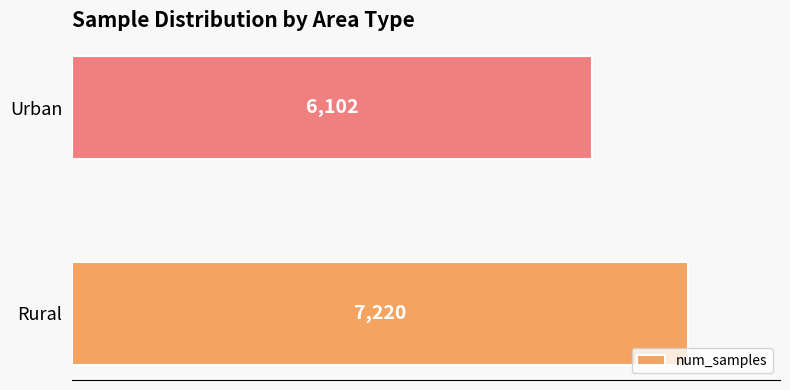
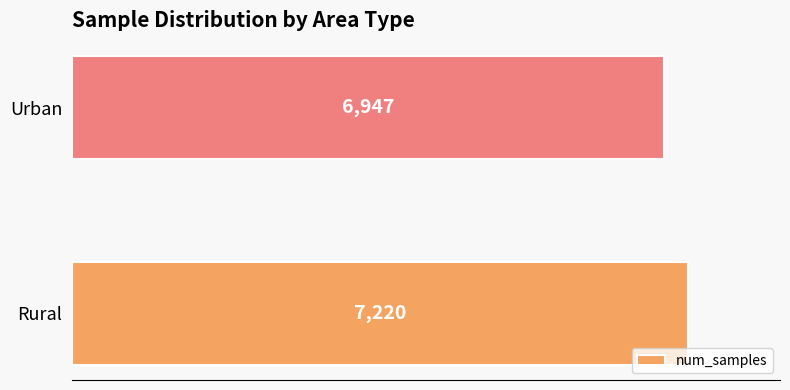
  {
-   "Urban": "6,102",
+   "Urban": "6,947",
    "Rural": "7,220"
  }
